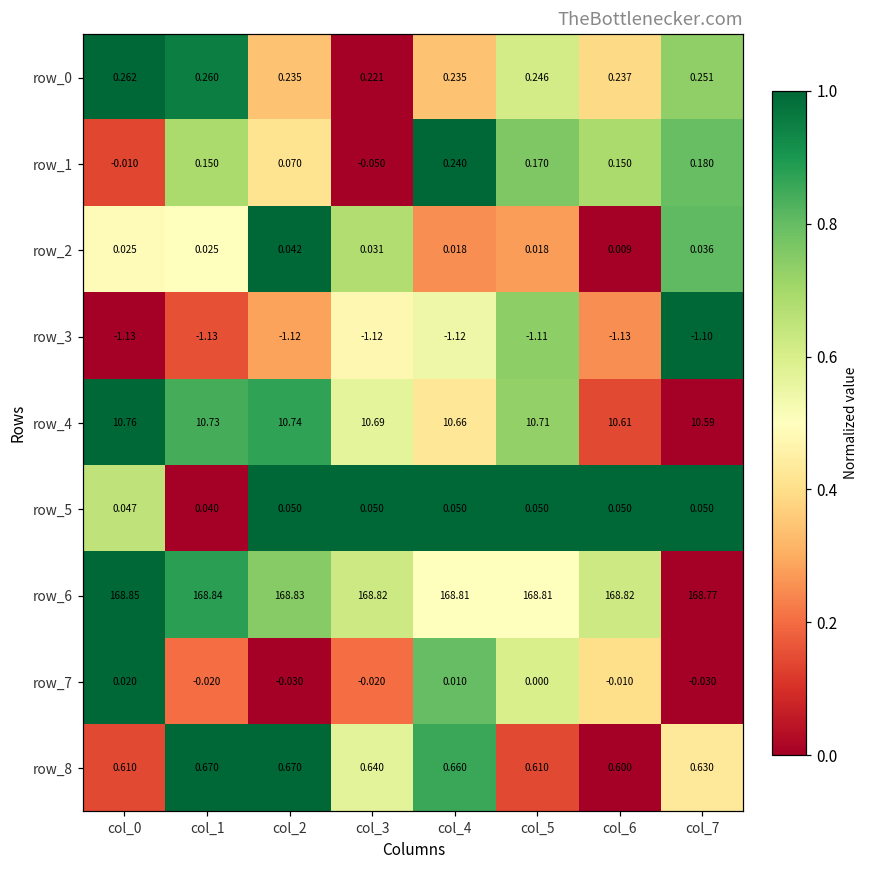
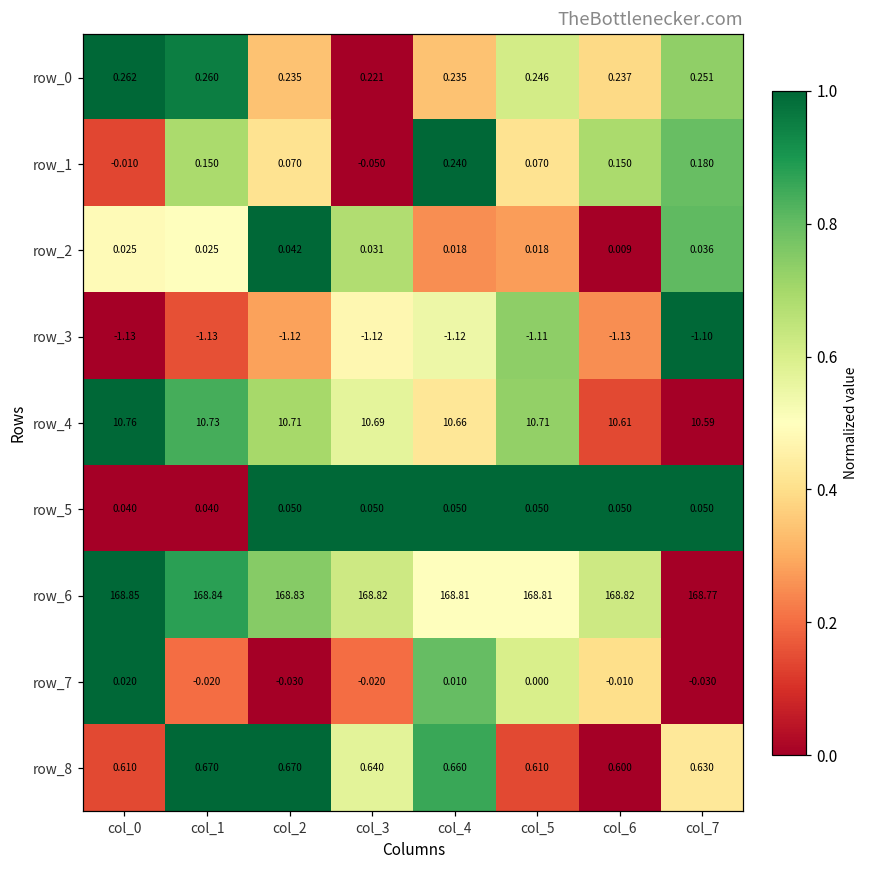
  {
    "row_0": {
      "col_0": 0.262,
      "col_1": 0.260,
      "col_2": 0.235,
      "col_3": 0.221,
      "col_4": 0.235,
      "col_5": 0.246,
      "col_6": 0.237,
      "col_7": 0.251
    },
    "row_1": {
      "col_0": -0.010,
      "col_1": 0.150,
      "col_2": 0.070,
      "col_3": -0.050,
      "col_4": 0.240,
-     "col_5": 0.170,
+     "col_5": 0.070,
      "col_6": 0.150,
      "col_7": 0.180
    },
    "row_2": {
      "col_0": 0.025,
      "col_1": 0.025,
      "col_2": 0.042,
      "col_3": 0.031,
      "col_4": 0.018,
      "col_5": 0.018,
      "col_6": 0.009,
      "col_7": 0.036
    },
    "row_3": {
      "col_0": -1.13,
      "col_1": -1.13,
      "col_2": -1.12,
      "col_3": -1.12,
      "col_4": -1.12,
      "col_5": -1.11,
      "col_6": -1.13,
      "col_7": -1.10
    },
    "row_4": {
      "col_0": 10.76,
      "col_1": 10.73,
-     "col_2": 10.74,
+     "col_2": 10.71,
      "col_3": 10.69,
      "col_4": 10.66,
      "col_5": 10.71,
      "col_6": 10.61,
      "col_7": 10.59
    },
    "row_5": {
-     "col_0": 0.047,
+     "col_0": 0.040,
      "col_1": 0.040,
      "col_2": 0.050,
      "col_3": 0.050,
      "col_4": 0.050,
      "col_5": 0.050,
      "col_6": 0.050,
      "col_7": 0.050
    },
    "row_6": {
      "col_0": 168.85,
      "col_1": 168.84,
      "col_2": 168.83,
      "col_3": 168.82,
      "col_4": 168.81,
      "col_5": 168.81,
      "col_6": 168.82,
      "col_7": 168.77
    },
    "row_7": {
      "col_0": 0.020,
      "col_1": -0.020,
      "col_2": -0.030,
      "col_3": -0.020,
      "col_4": 0.010,
      "col_5": 0.000,
      "col_6": -0.010,
      "col_7": -0.030
    },
    "row_8": {
      "col_0": 0.610,
      "col_1": 0.670,
      "col_2": 0.670,
      "col_3": 0.640,
      "col_4": 0.660,
      "col_5": 0.610,
      "col_6": 0.600,
      "col_7": 0.630
    }
  }
